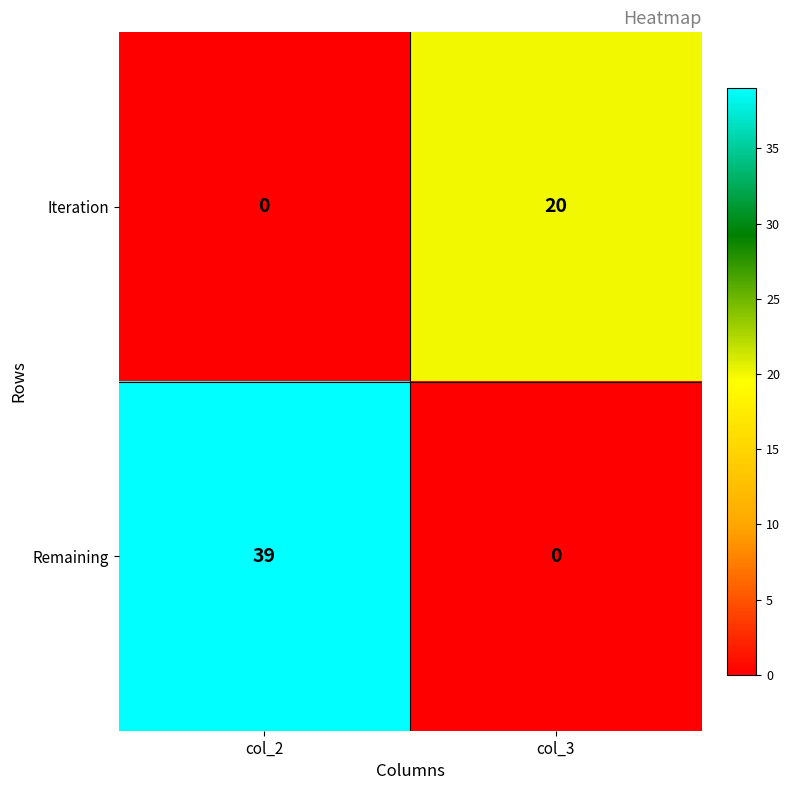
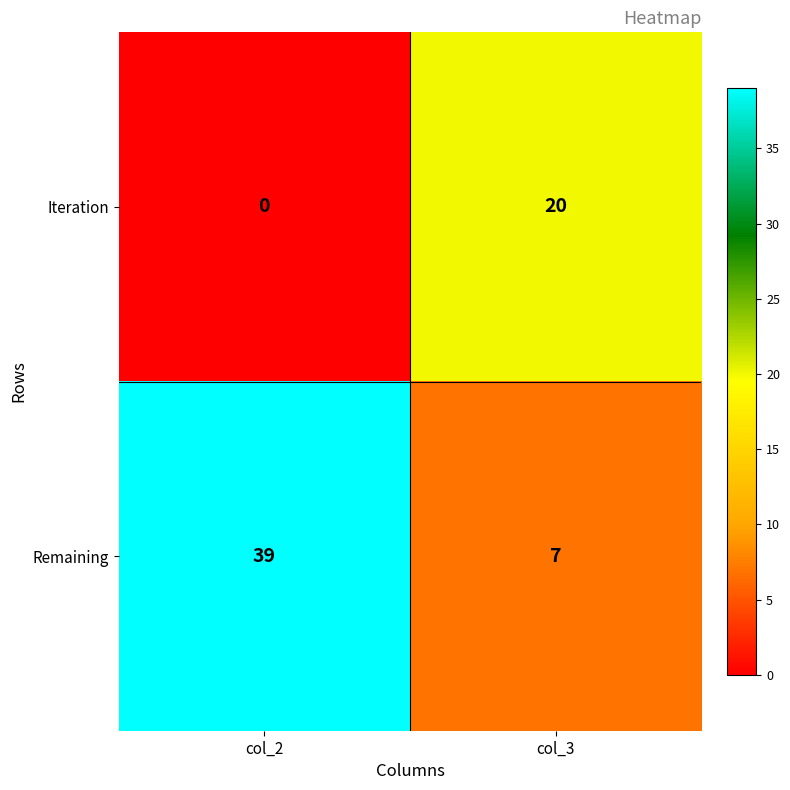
  {
    "Iteration": {
      "col_2": 0,
      "col_3": 20
    },
    "Remaining": {
      "col_2": 39,
-     "col_3": 0
+     "col_3": 7
    }
  }
